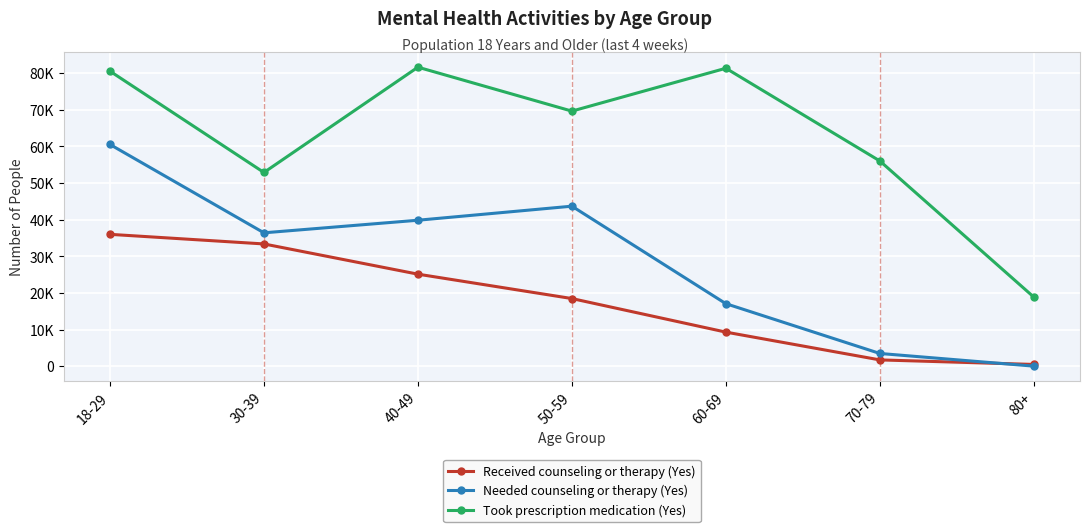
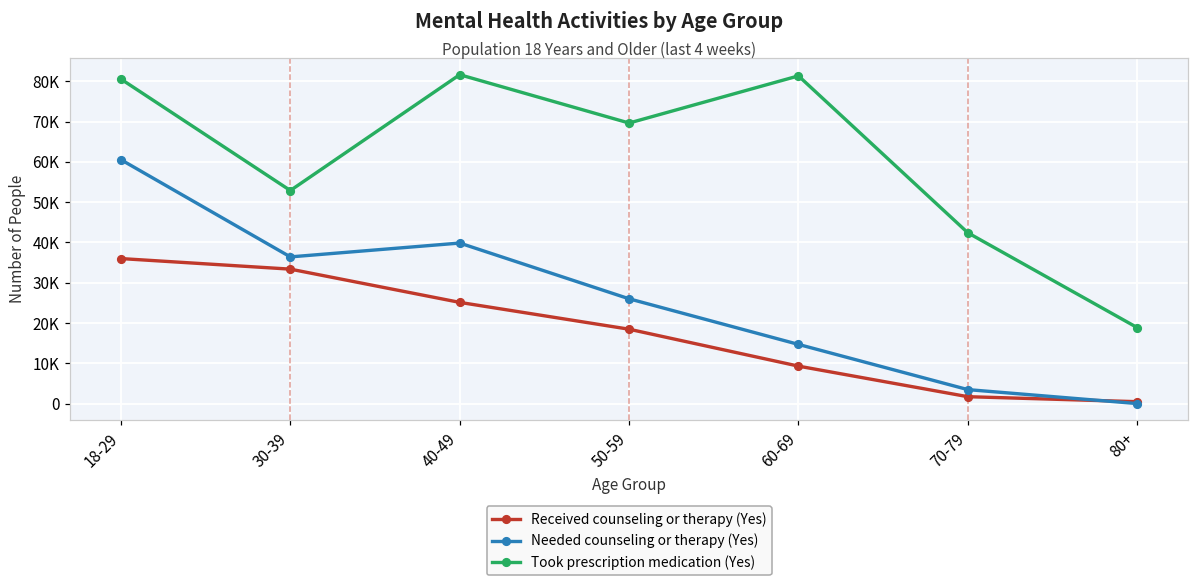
  {
    "Received counseling or therapy (Yes)": {
      "18-29": 36000,
      "30-39": 33000,
      "40-49": 25000,
      "50-59": 18000,
      "60-69": 9000,
      "70-79": 2000
    },
    "Needed counseling or therapy (Yes)": {
      "18-29": 61000,
      "30-39": 36000,
      "40-49": 40000,
-     "50-59": 44000,
-     "60-69": 17000,
+     "50-59": 26000,
+     "60-69": 15000,
      "70-79": 3000
    },
    "Took prescription medication (Yes)": {
      "18-29": 81000,
      "30-39": 53000,
      "40-49": 82000,
      "50-59": 70000,
      "60-69": 81000,
-     "70-79": 56000,
+     "70-79": 42000,
      "80+": 19000
    }
  }
